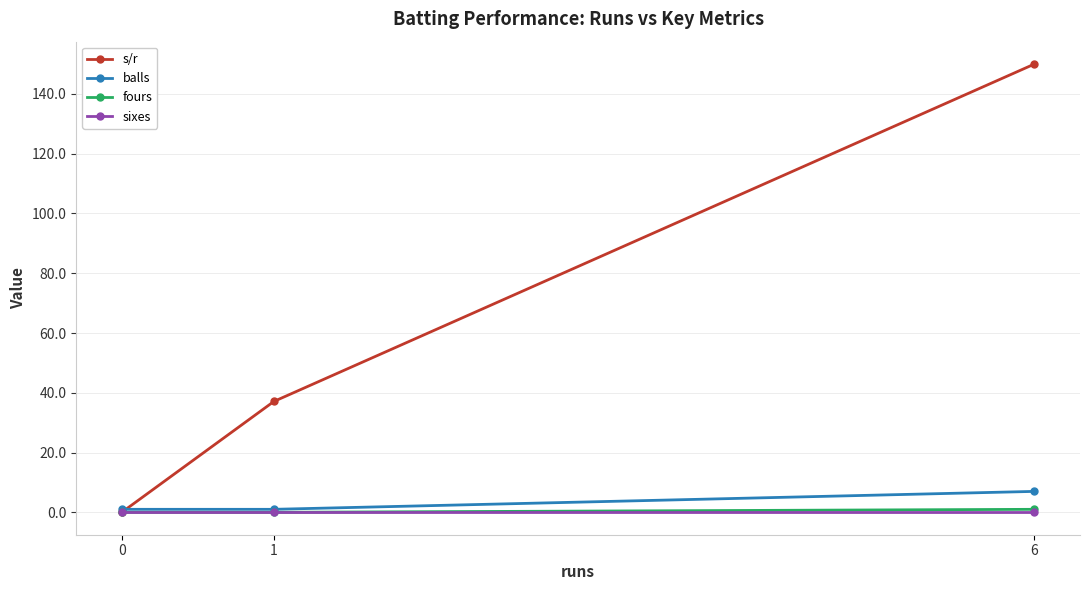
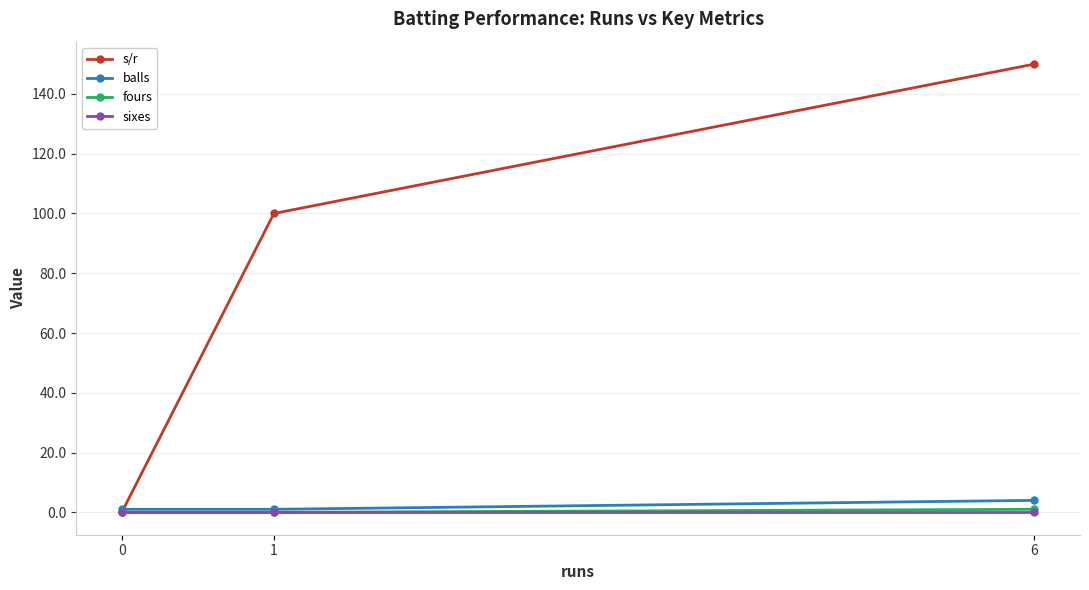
  {
    "s/r": {
-     "1": 37,
+     "1": 100,
      "6": 150
    },
    "balls": {
      "0": 1,
      "1": 1,
-     "6": 7
+     "6": 4
    },
    "fours": {
      "6": 1
    },
    "sixes": {
      "6": 0
    }
  }
